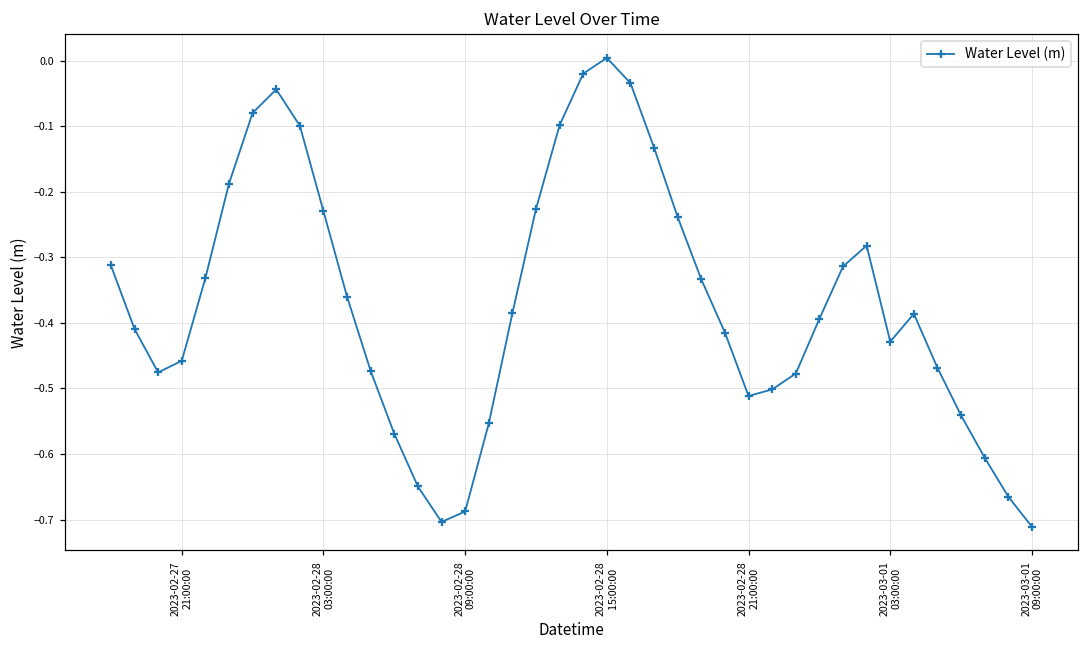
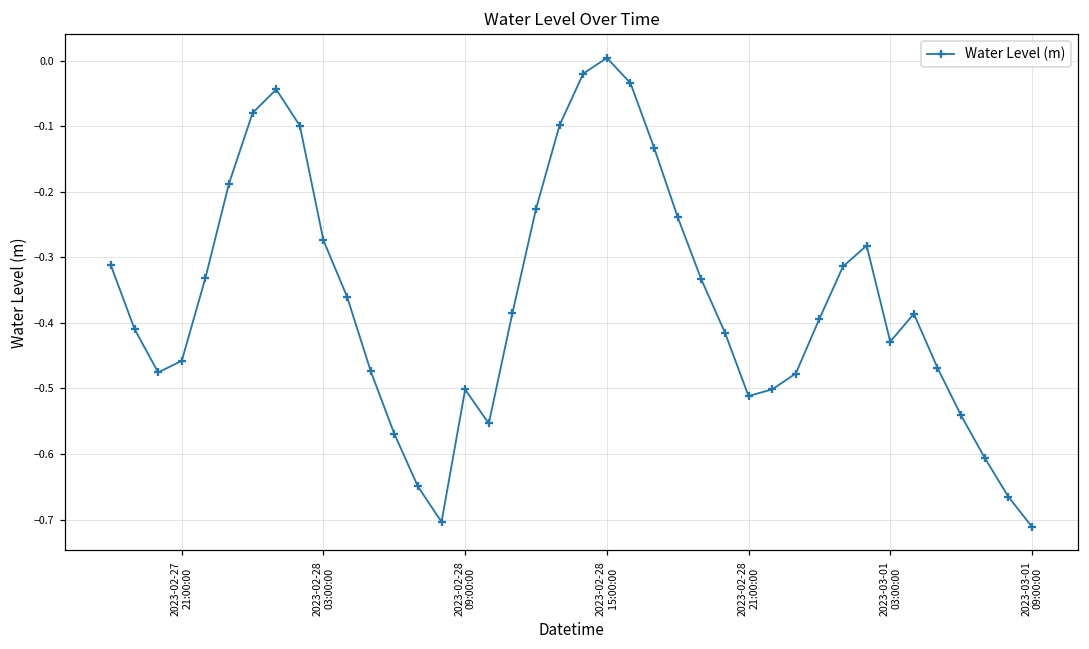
  {
    "2023-02-27 21:00:00": -0.46,
-   "2023-02-28 03:00:00": -0.23,
-   "2023-02-28 09:00:00": -0.69,
+   "2023-02-28 03:00:00": -0.27,
+   "2023-02-28 09:00:00": -0.50,
    "2023-02-28 15:00:00": 0.00,
    "2023-02-28 21:00:00": -0.51,
    "2023-03-01 03:00:00": -0.43,
    "2023-03-01 09:00:00": -0.71
  }
